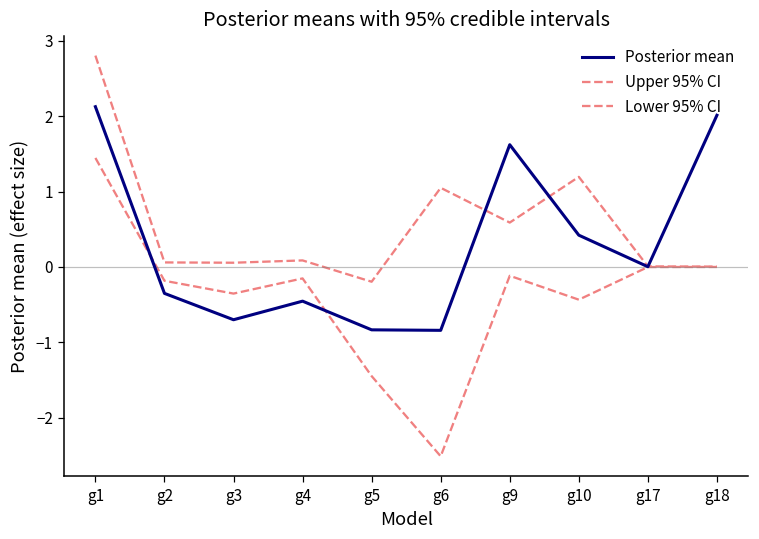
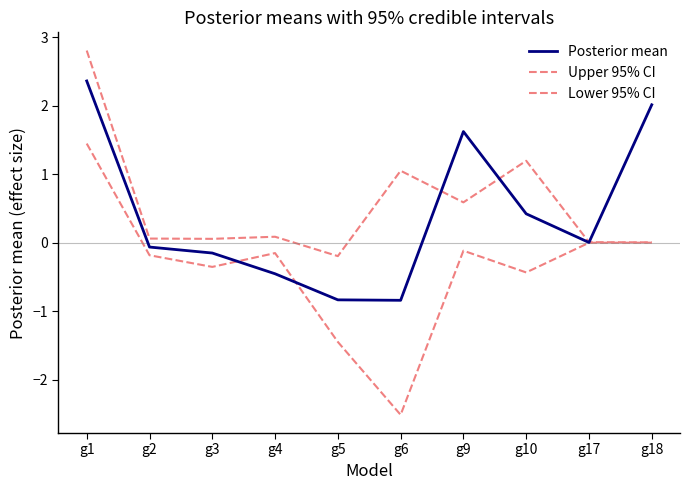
  {
    "Posterior mean": {
-     "g1": 2.1,
-     "g2": -0.4,
-     "g3": -0.7,
+     "g1": 2.4,
+     "g2": -0.1,
+     "g3": -0.2,
      "g4": -0.5,
      "g5": -0.8,
      "g6": -0.8,
      "g9": 1.6,
      "g10": 0.4,
      "g18": 2.0
    }
  }
